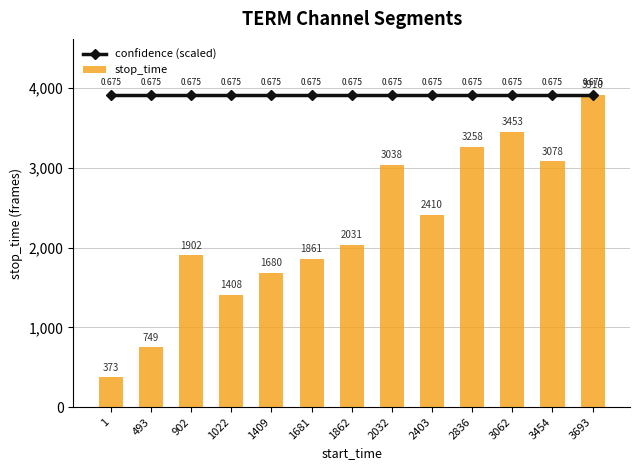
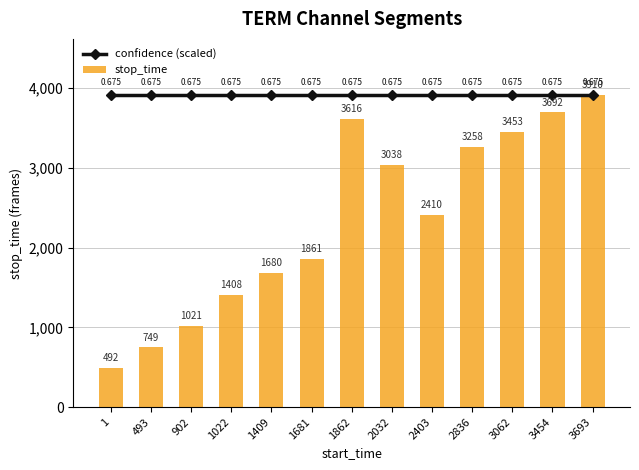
  {
    "stop_time": {
-     "1": 373,
+     "1": 492,
      "493": 749,
-     "902": 1902,
+     "902": 1021,
      "1022": 1408,
      "1409": 1680,
      "1681": 1861,
-     "1862": 2031,
+     "1862": 3616,
      "2032": 3038,
      "2403": 2410,
      "2836": 3258,
      "3062": 3453,
-     "3454": 3078
+     "3454": 3692
    }
  }
